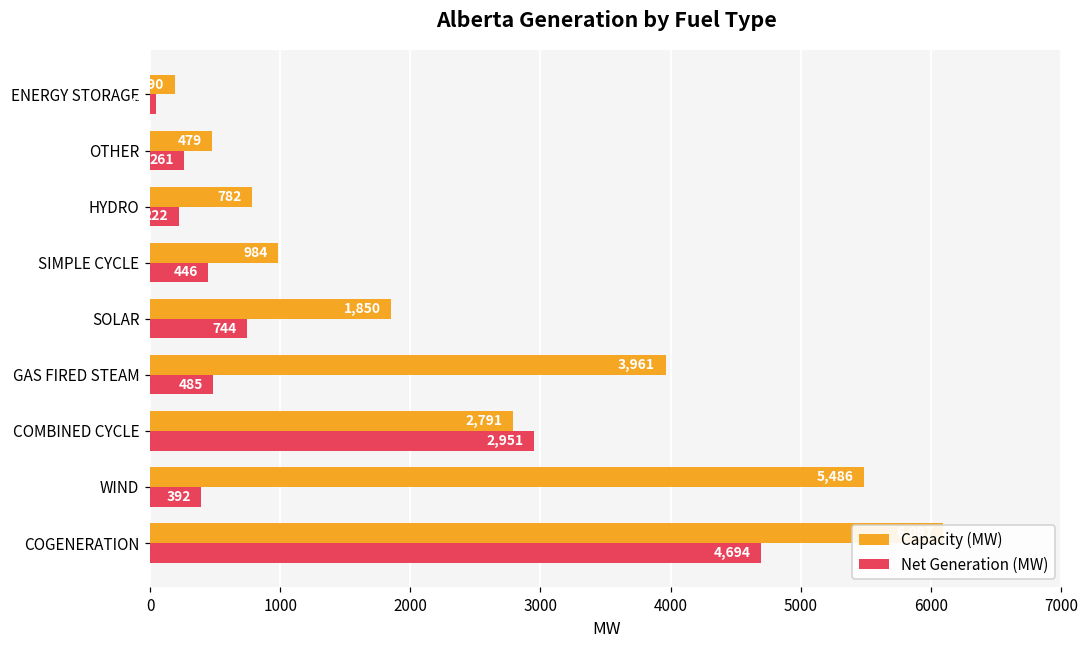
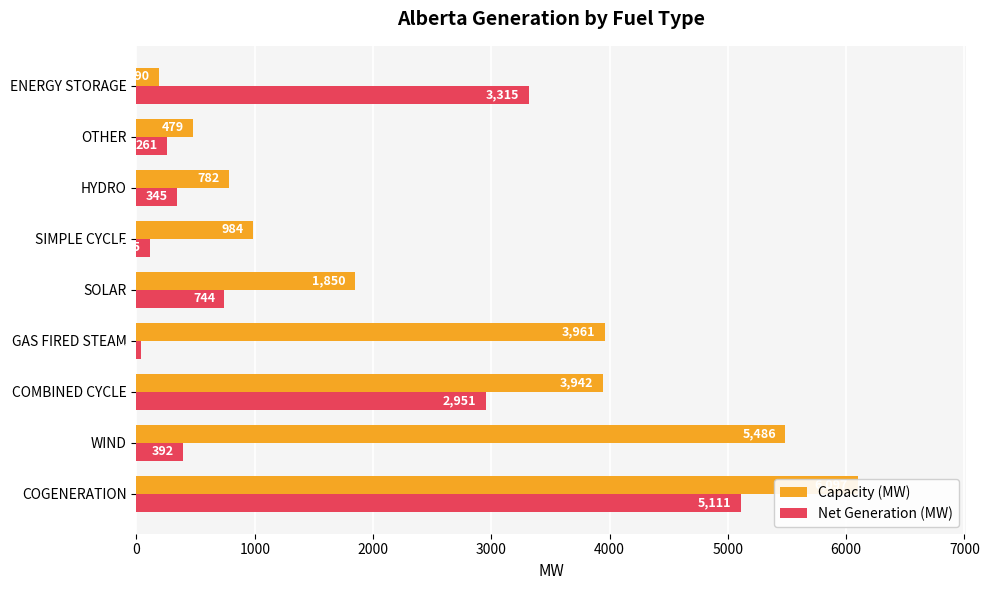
  {
    "Capacity (MW)": {
      "ENERGY STORAGE": "190",
      "OTHER": "479",
      "HYDRO": "782",
      "SIMPLE CYCLE": "984",
      "SOLAR": "1,850",
      "GAS FIRED STEAM": "3,961",
-     "COMBINED CYCLE": "2,791",
+     "COMBINED CYCLE": "3,942",
      "WIND": "5,486"
    },
    "Net Generation (MW)": {
-     "ENERGY STORAGE": "40",
+     "ENERGY STORAGE": "3320",
      "OTHER": "261",
-     "HYDRO": "222",
-     "SIMPLE CYCLE": "450",
+     "HYDRO": "345",
+     "SIMPLE CYCLE": "120",
      "SOLAR": "744",
-     "GAS FIRED STEAM": "490",
+     "GAS FIRED STEAM": "40",
      "COMBINED CYCLE": "2,951",
      "WIND": "392",
-     "COGENERATION": "4,694"
+     "COGENERATION": "5,111"
    }
  }
